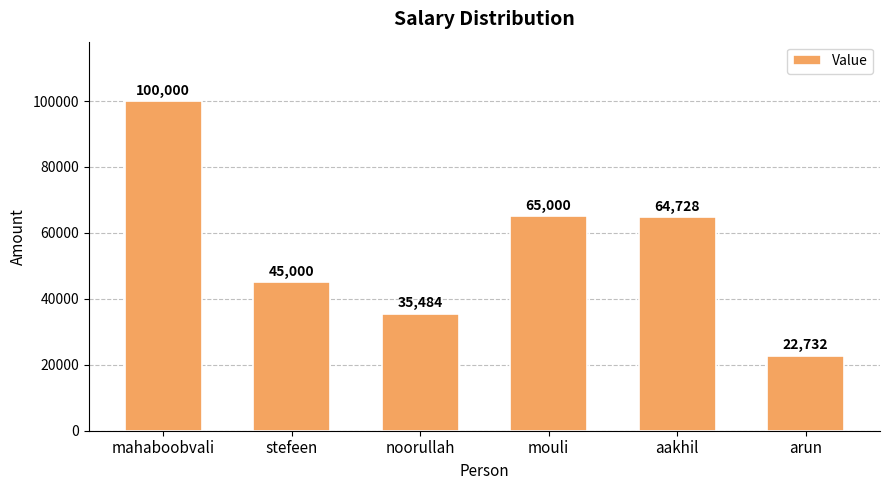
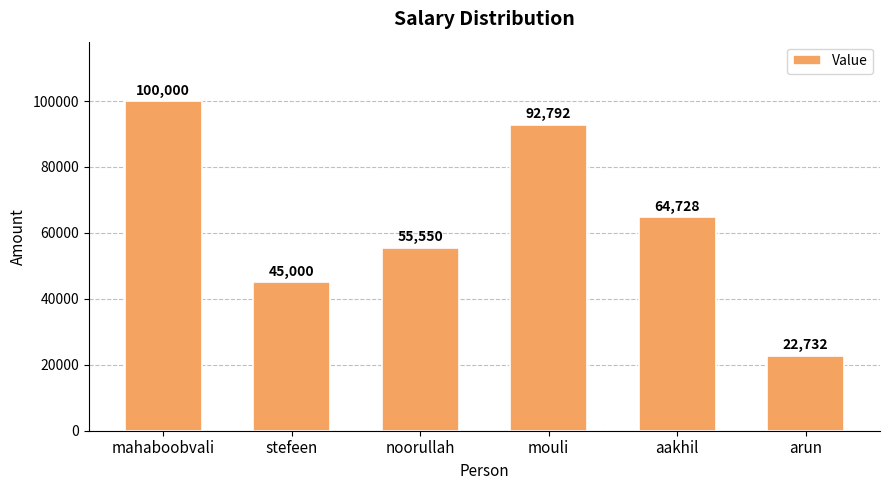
  {
    "mahaboobvali": "100,000",
    "stefeen": "45,000",
-   "noorullah": "35,484",
-   "mouli": "65,000",
+   "noorullah": "55,550",
+   "mouli": "92,792",
    "aakhil": "64,728",
    "arun": "22,732"
  }
